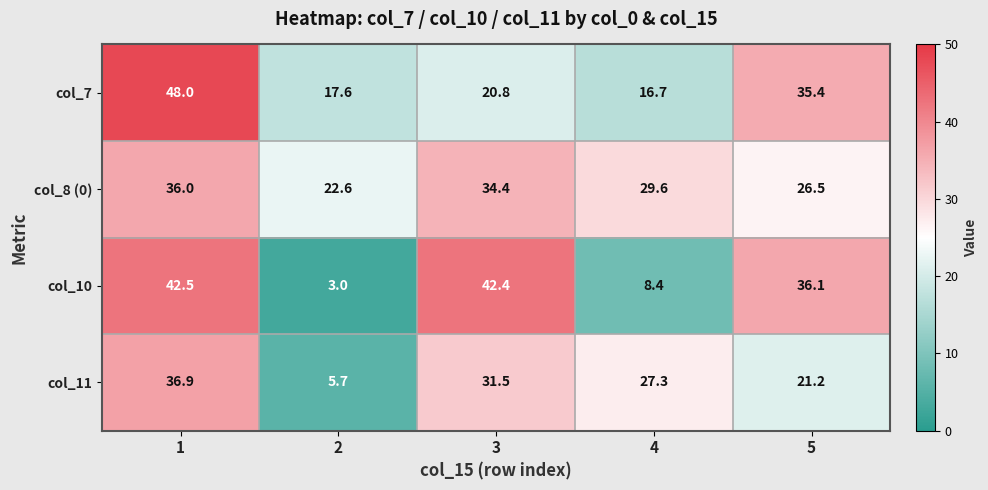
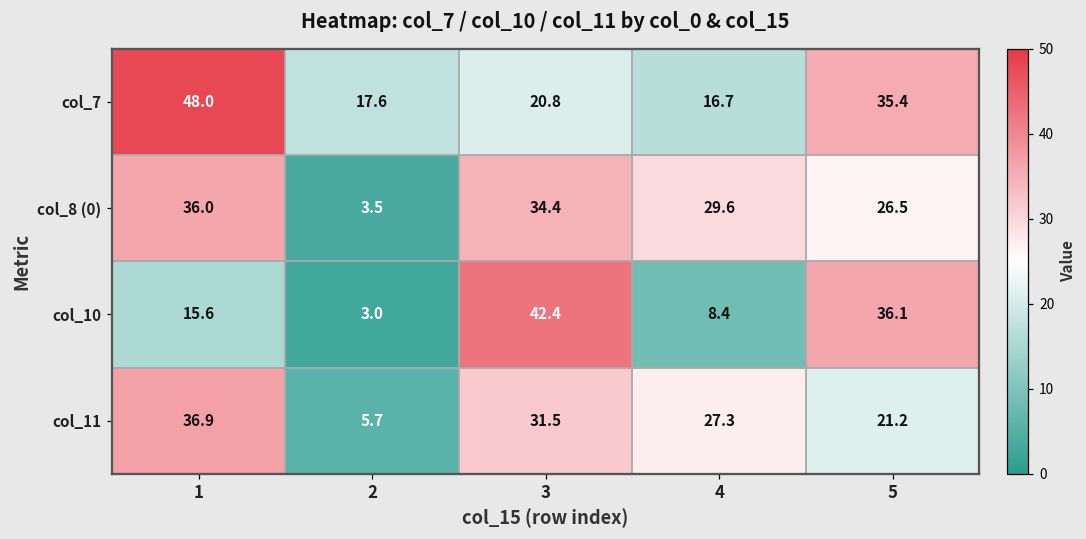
  {
    "col_7": {
      "1": 48.0,
      "2": 17.6,
      "3": 20.8,
      "4": 16.7,
      "5": 35.4
    },
    "col_8 (0)": {
      "1": 36.0,
-     "2": 22.6,
+     "2": 3.5,
      "3": 34.4,
      "4": 29.6,
      "5": 26.5
    },
    "col_10": {
-     "1": 42.5,
+     "1": 15.6,
      "2": 3.0,
      "3": 42.4,
      "4": 8.4,
      "5": 36.1
    },
    "col_11": {
      "1": 36.9,
      "2": 5.7,
      "3": 31.5,
      "4": 27.3,
      "5": 21.2
    }
  }
